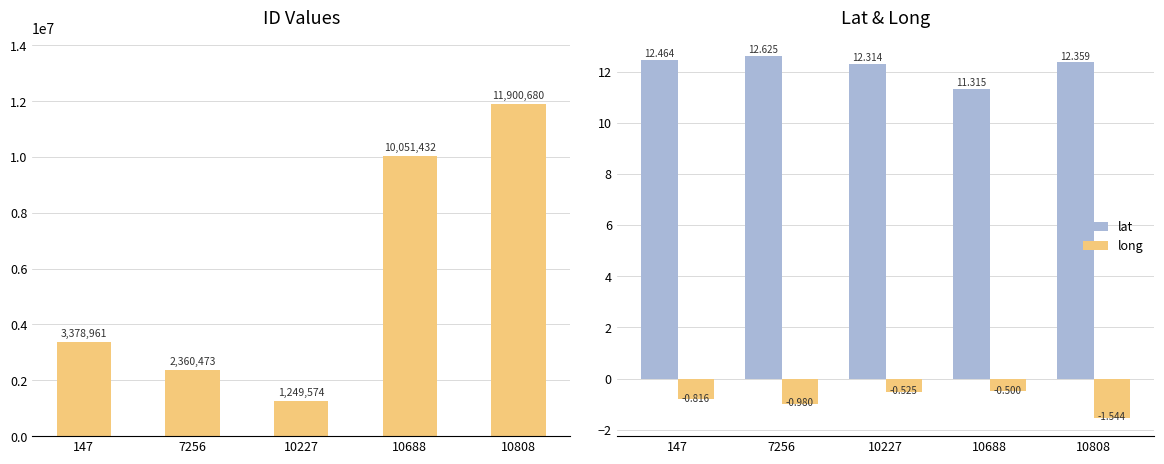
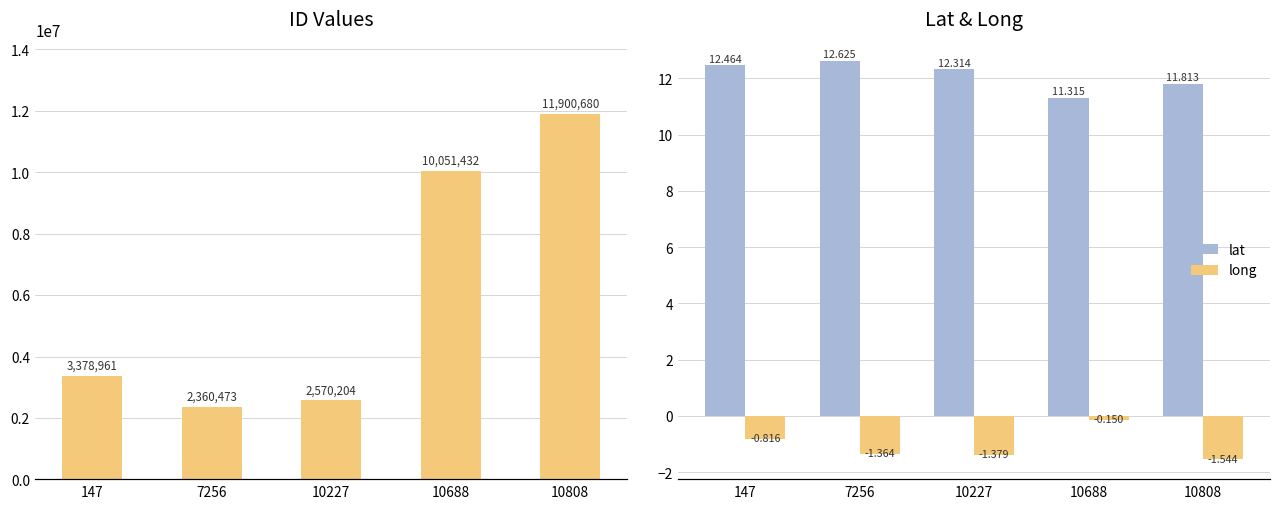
  {
    "ID Values": {
      "147": "3,378,961",
      "7256": "2,360,473",
-     "10227": "1,249,574",
+     "10227": "2,570,204",
      "10688": "10,051,432",
      "10808": "11,900,680"
    },
    "Lat & Long": {
      "lat": {
        "147": "12.464",
        "7256": "12.625",
        "10227": "12.314",
        "10688": "11.315",
-       "10808": "12.359"
+       "10808": "11.813"
      },
      "long": {
        "147": "-0.816",
-       "7256": "-0.980",
-       "10227": "-0.525",
-       "10688": "-0.500",
+       "7256": "-1.364",
+       "10227": "-1.379",
+       "10688": "-0.150",
        "10808": "-1.544"
      }
    }
  }
